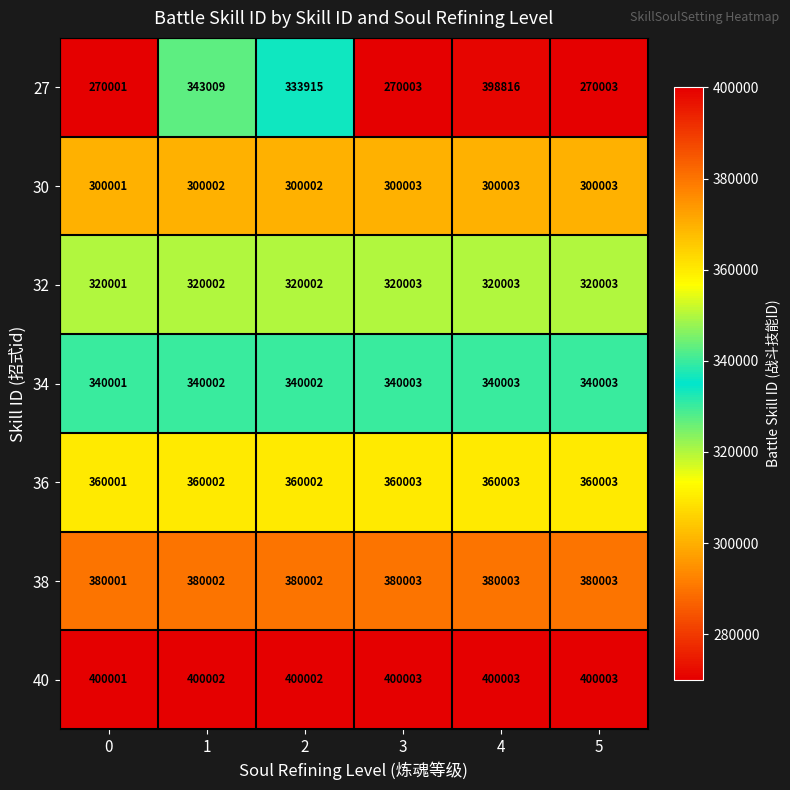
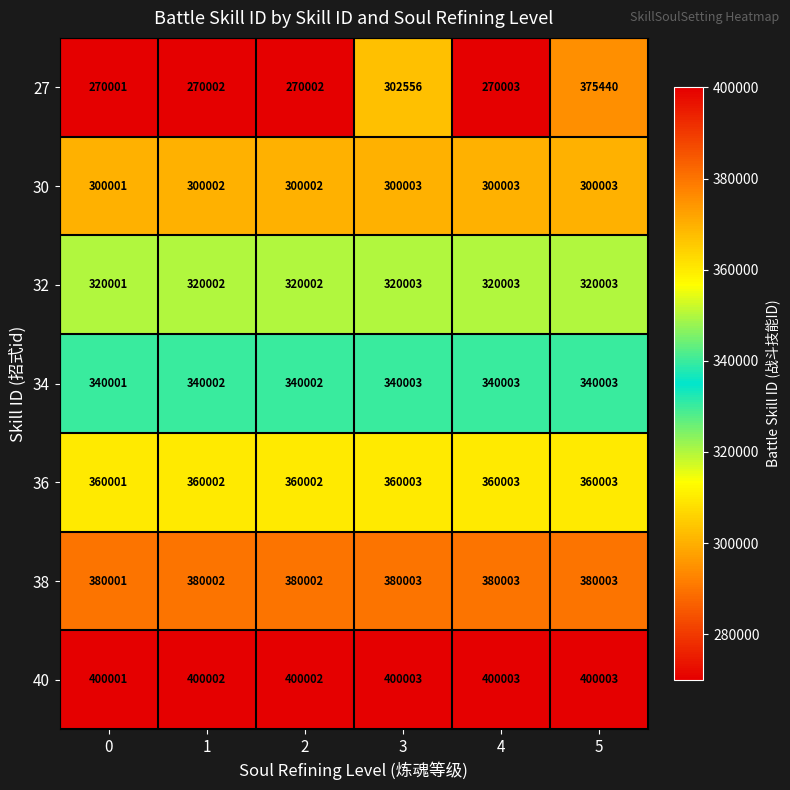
  {
    "27": {
      "0": 270001,
-     "1": 343009,
-     "2": 333915,
-     "3": 270003,
-     "4": 398816,
-     "5": 270003
+     "1": 270002,
+     "2": 270002,
+     "3": 302556,
+     "4": 270003,
+     "5": 375440
    },
    "30": {
      "0": 300001,
      "1": 300002,
      "2": 300002,
      "3": 300003,
      "4": 300003,
      "5": 300003
    },
    "32": {
      "0": 320001,
      "1": 320002,
      "2": 320002,
      "3": 320003,
      "4": 320003,
      "5": 320003
    },
    "34": {
      "0": 340001,
      "1": 340002,
      "2": 340002,
      "3": 340003,
      "4": 340003,
      "5": 340003
    },
    "36": {
      "0": 360001,
      "1": 360002,
      "2": 360002,
      "3": 360003,
      "4": 360003,
      "5": 360003
    },
    "38": {
      "0": 380001,
      "1": 380002,
      "2": 380002,
      "3": 380003,
      "4": 380003,
      "5": 380003
    },
    "40": {
      "0": 400001,
      "1": 400002,
      "2": 400002,
      "3": 400003,
      "4": 400003,
      "5": 400003
    }
  }
